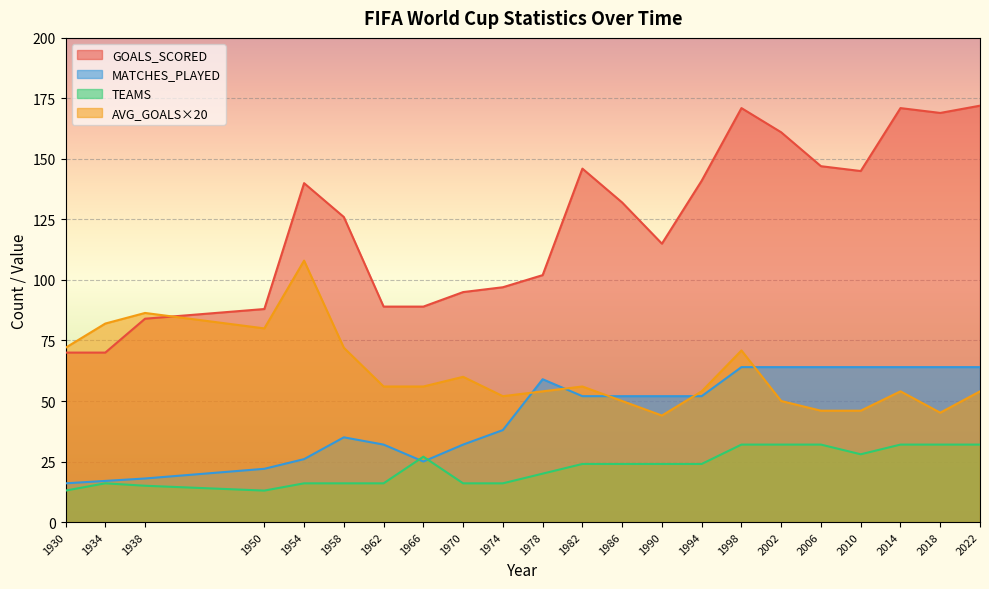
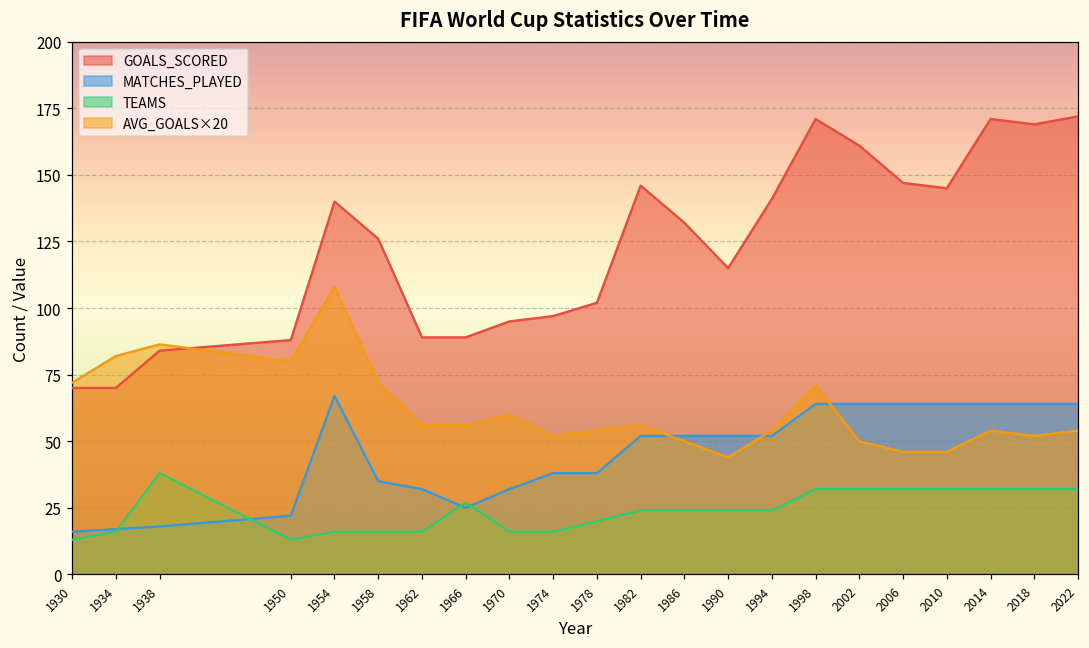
  {
    "GOALS_SCORED": {
      "1930": 70,
      "1934": 70,
      "1938": 84,
      "1950": 88,
      "1954": 140,
      "1958": 126,
      "1962": 89,
      "1966": 89,
      "1970": 95,
      "1974": 97,
      "1978": 102,
      "1982": 146,
      "1986": 132,
      "1990": 115,
      "1994": 141,
      "1998": 171,
      "2002": 161,
      "2006": 147,
      "2010": 145,
      "2014": 171,
      "2018": 169,
      "2022": 172
    },
    "MATCHES_PLAYED": {
      "1930": 16,
      "1938": 18,
      "1950": 22,
-     "1954": 26,
+     "1954": 67,
      "1958": 35,
      "1962": 32,
      "1966": 25,
      "1970": 32,
      "1974": 38,
-     "1978": 59,
+     "1978": 38,
      "1982": 52,
      "1986": 52,
      "1990": 52,
      "1994": 52,
      "1998": 64,
      "2002": 64,
      "2006": 64,
      "2010": 64,
      "2014": 64,
      "2018": 64,
      "2022": 64
    },
    "TEAMS": {
      "1930": 13,
-     "1938": 15,
+     "1938": 38,
      "1950": 13,
      "1954": 16,
      "1958": 16,
      "1962": 16,
      "1966": 27,
      "1970": 16,
      "1974": 16,
      "1978": 20,
      "1982": 24,
      "1986": 24,
      "1990": 24,
      "1994": 24,
      "1998": 32,
      "2002": 32,
      "2006": 32,
-     "2010": 28,
+     "2010": 32,
      "2014": 32,
      "2018": 32,
      "2022": 32
    },
    "AVG_GOALS×20": {
      "1930": 72,
      "1934": 82,
      "1938": 86,
      "1950": 80,
      "1954": 108,
      "1958": 72,
      "1962": 56,
      "1966": 56,
      "1970": 60,
      "1974": 52,
      "1978": 54,
      "1982": 56,
      "1986": 50,
      "1990": 44,
      "1994": 54,
      "1998": 71,
      "2002": 50,
      "2006": 46,
      "2010": 46,
      "2014": 54,
-     "2018": 45,
+     "2018": 52,
      "2022": 54
    }
  }
